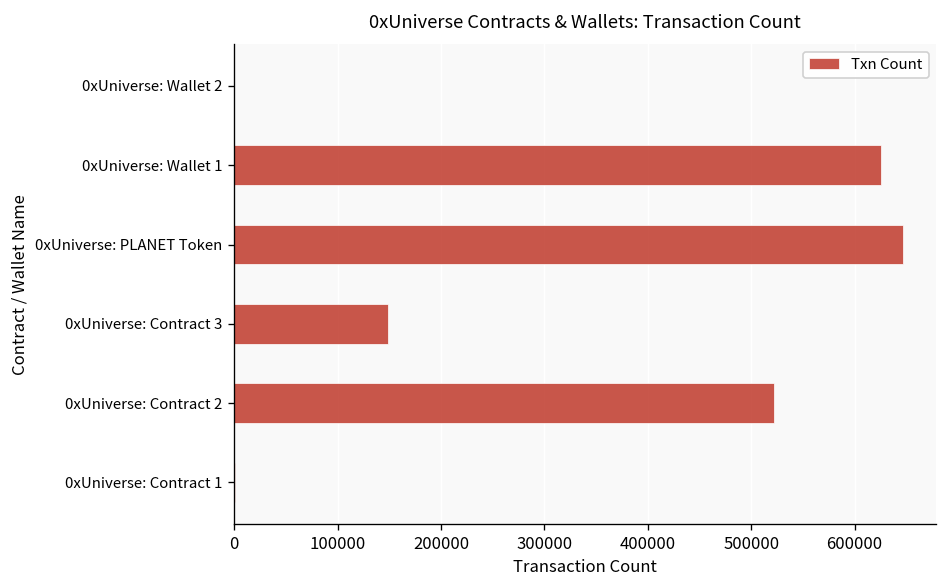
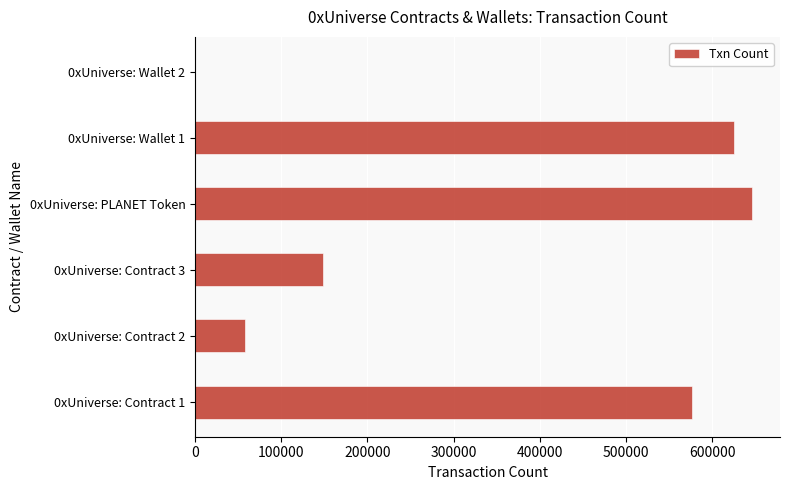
  {
    "0xUniverse: Wallet 1": 630000,
    "0xUniverse: PLANET Token": 650000,
    "0xUniverse: Contract 3": 150000,
-   "0xUniverse: Contract 2": 520000,
-   "0xUniverse: Contract 1": 0
+   "0xUniverse: Contract 2": 60000,
+   "0xUniverse: Contract 1": 580000
  }
